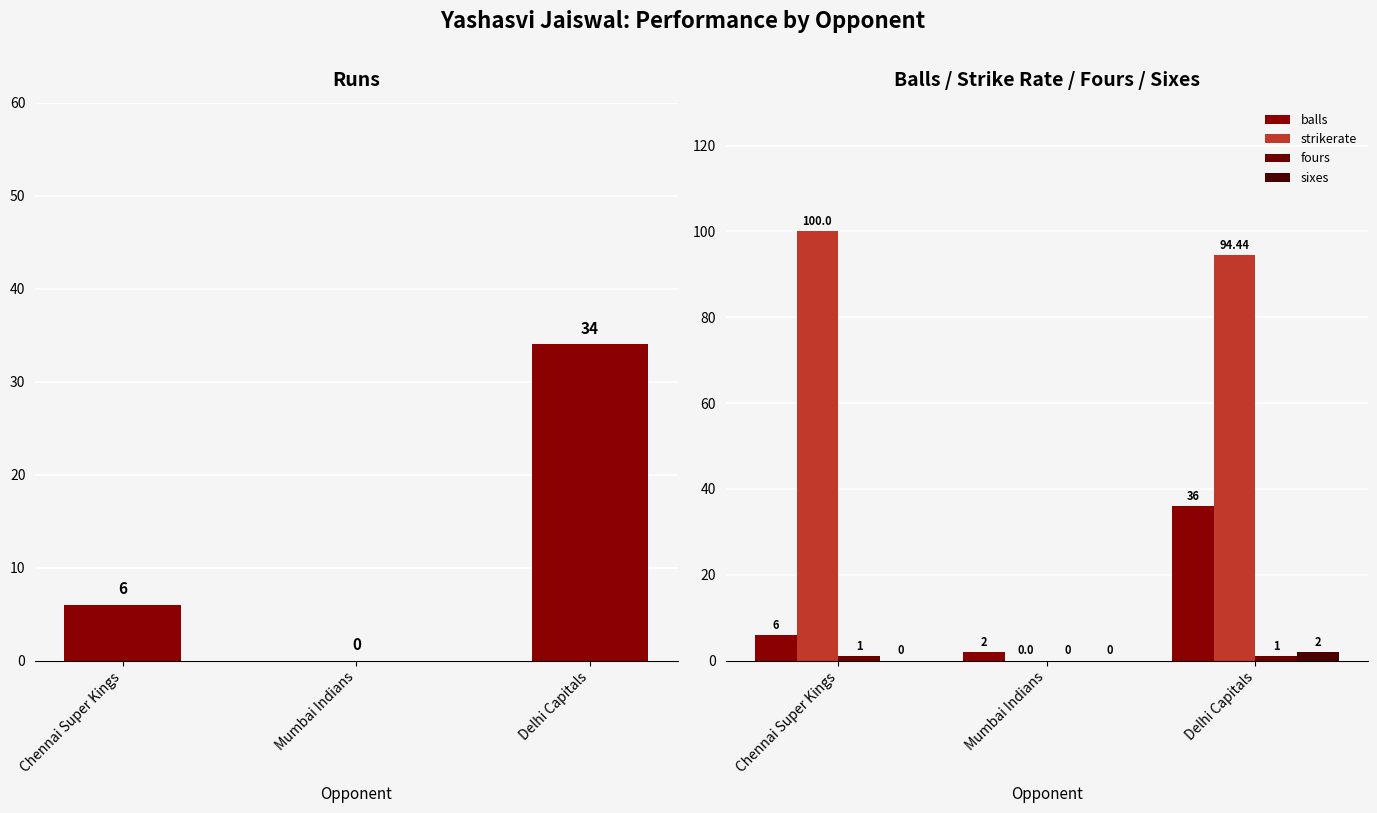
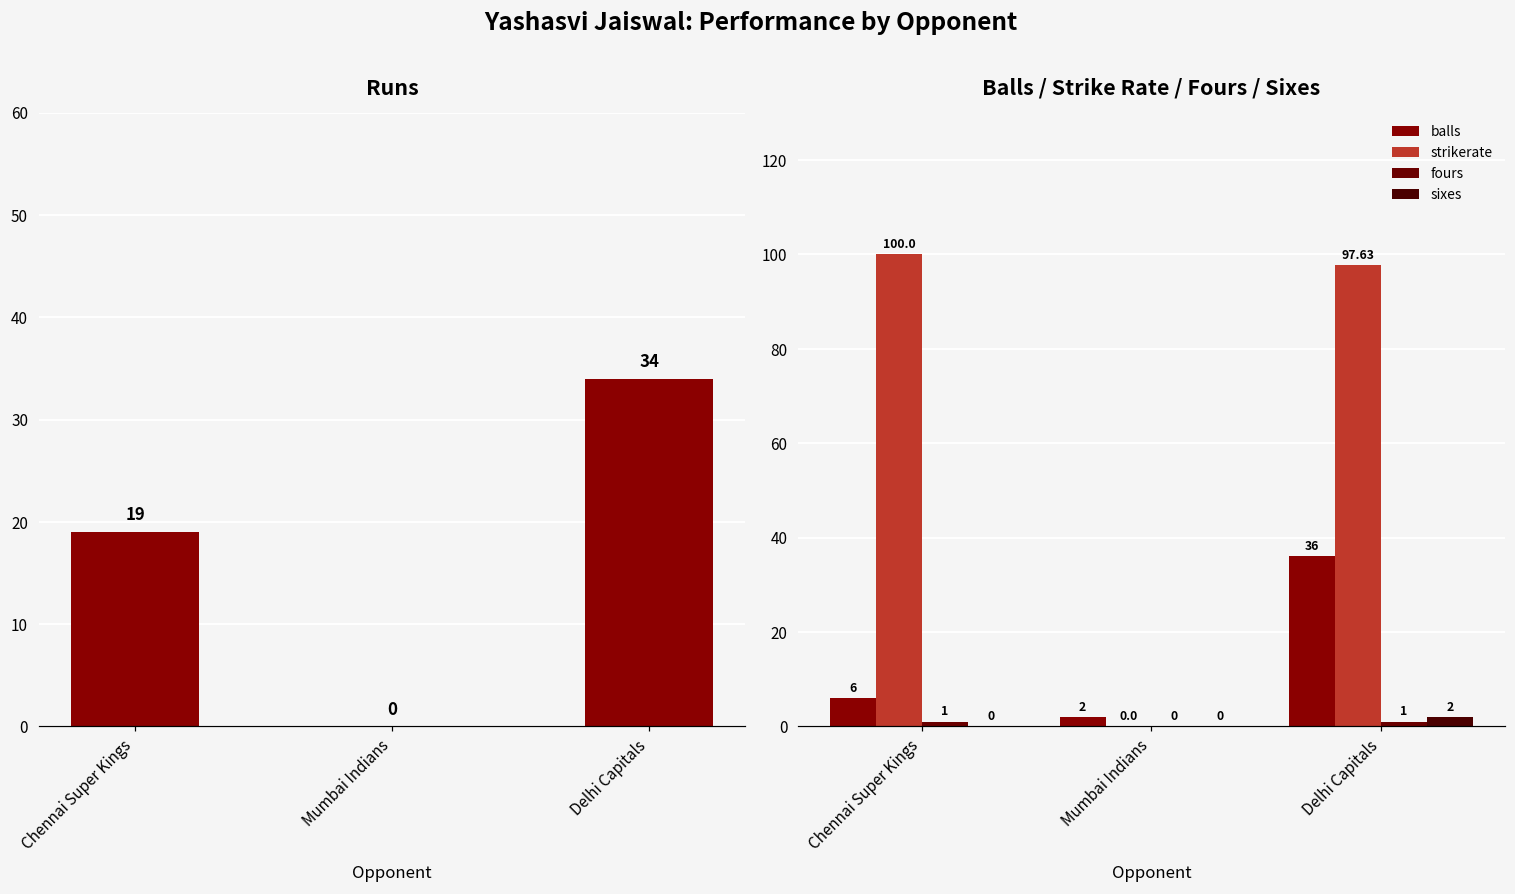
  {
    "Runs": {
-     "Chennai Super Kings": 6,
+     "Chennai Super Kings": 19,
      "Mumbai Indians": 0,
      "Delhi Capitals": 34
    },
    "Balls / Strike Rate / Fours / Sixes": {
      "strikerate": {
        "Chennai Super Kings": 100.0,
        "Mumbai Indians": 0.0,
-       "Delhi Capitals": 94.44
+       "Delhi Capitals": 97.63
      }
    }
  }
